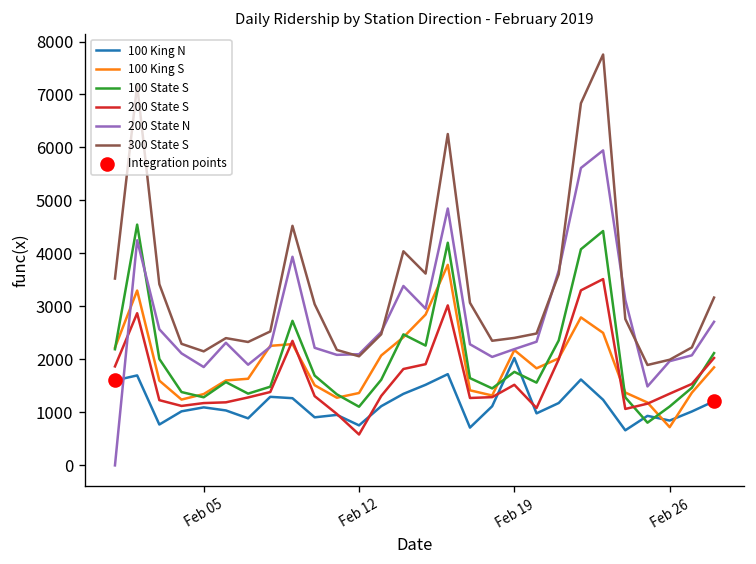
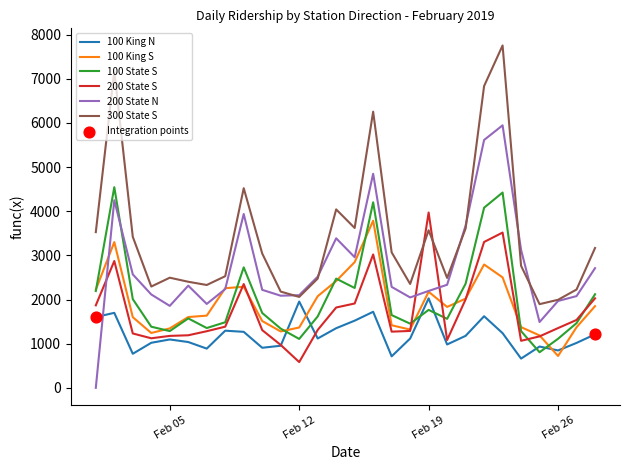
  {
    "100 King N": {
      "Feb 05": 1100,
-     "Feb 12": 800,
+     "Feb 12": 2000,
      "Feb 19": 2000,
      "Feb 26": 800
    },
    "100 King S": {
      "Feb 05": 1300,
      "Feb 12": 1400,
      "Feb 26": 700
    },
    "100 State S": {
      "Feb 05": 1300,
      "Feb 12": 1100,
      "Feb 19": 1800,
      "Feb 26": 1100
    },
    "200 State S": {
      "Feb 05": 1200,
      "Feb 12": 600,
-     "Feb 19": 1500,
+     "Feb 19": 4000,
      "Feb 26": 1400
    },
    "200 State N": {
      "Feb 05": 1900
    },
    "300 State S": {
-     "Feb 05": 2200,
-     "Feb 19": 2400
+     "Feb 05": 2500,
+     "Feb 19": 3600
    }
  }
